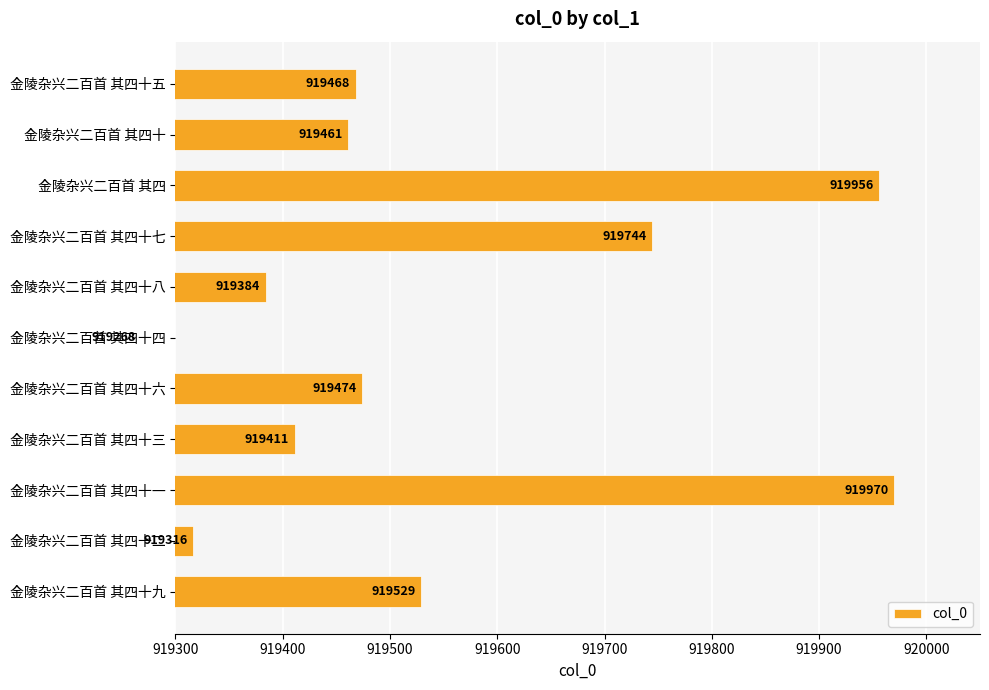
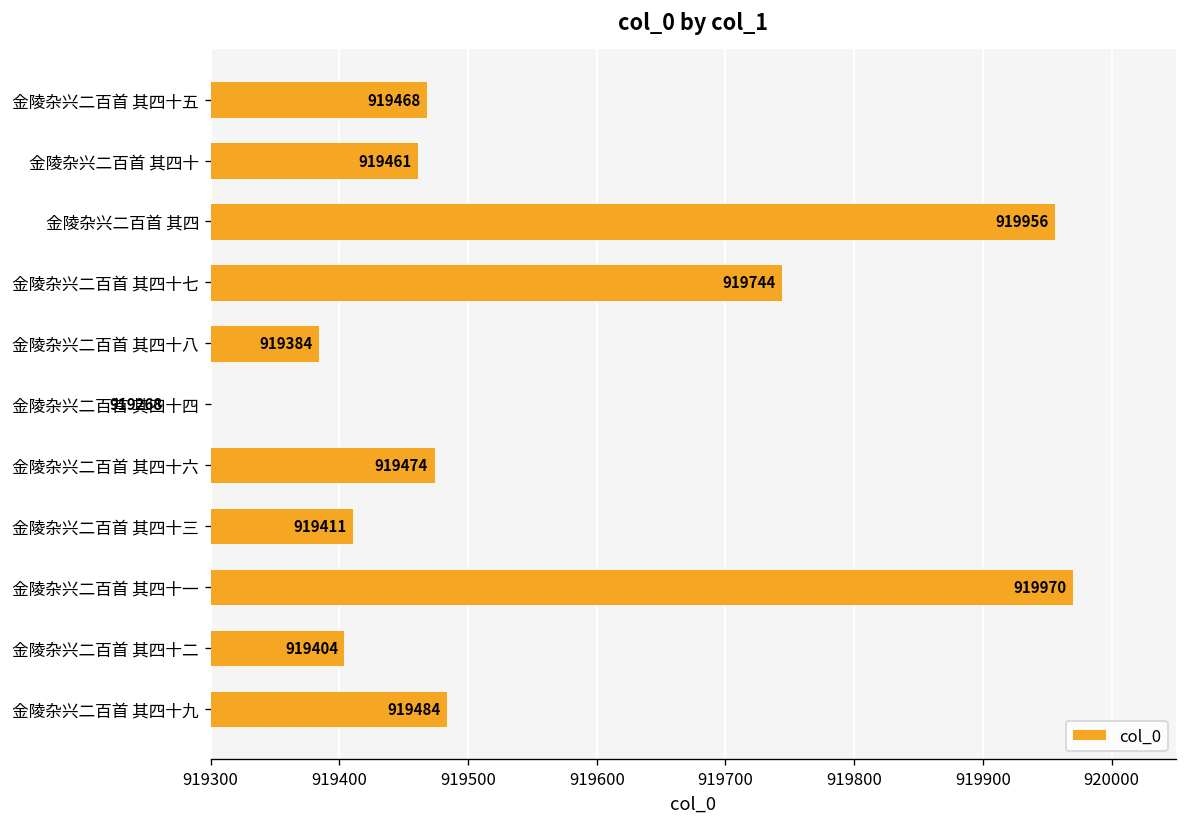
  {
    "金陵杂兴二百首 其四十五": 919468,
    "金陵杂兴二百首 其四十": 919461,
    "金陵杂兴二百首 其四": 919956,
    "金陵杂兴二百首 其四十七": 919744,
    "金陵杂兴二百首 其四十八": 919384,
    "金陵杂兴二百首 其四十六": 919474,
    "金陵杂兴二百首 其四十三": 919411,
    "金陵杂兴二百首 其四十一": 919970,
-   "金陵杂兴二百首 其四十二": 919316,
-   "金陵杂兴二百首 其四十九": 919529
+   "金陵杂兴二百首 其四十二": 919404,
+   "金陵杂兴二百首 其四十九": 919484
  }
